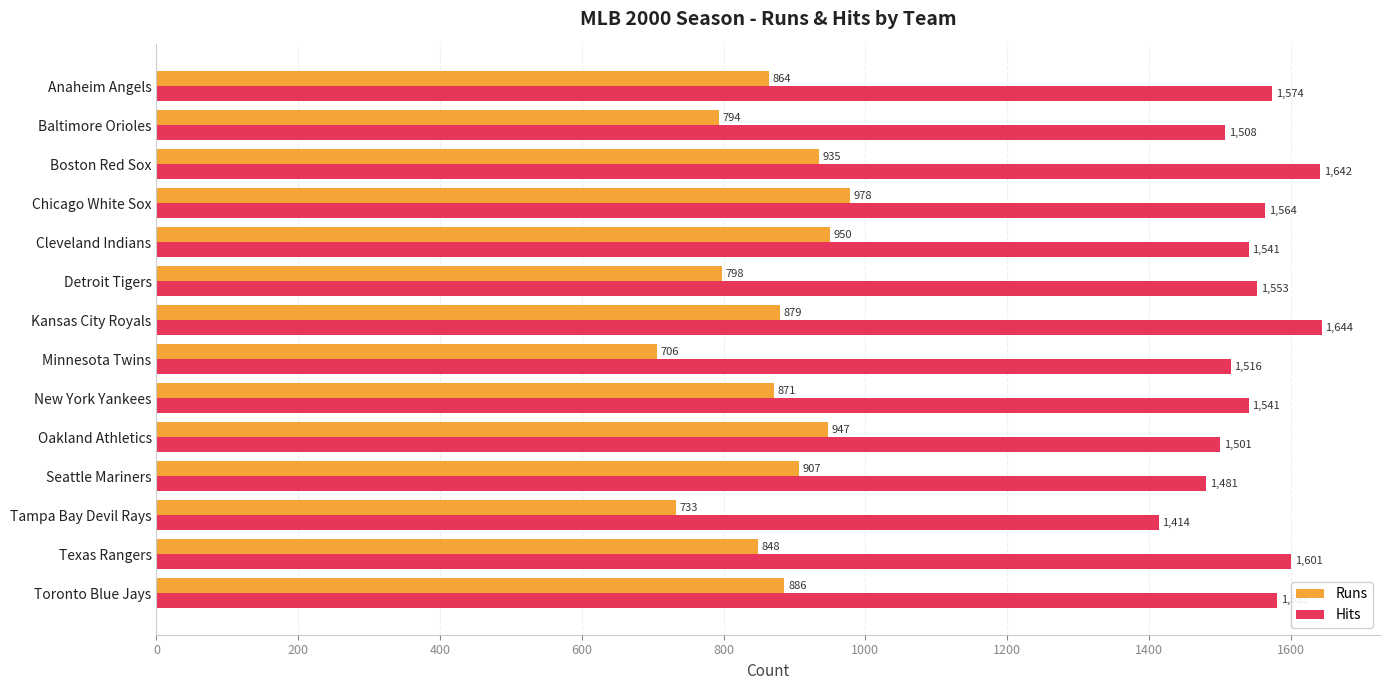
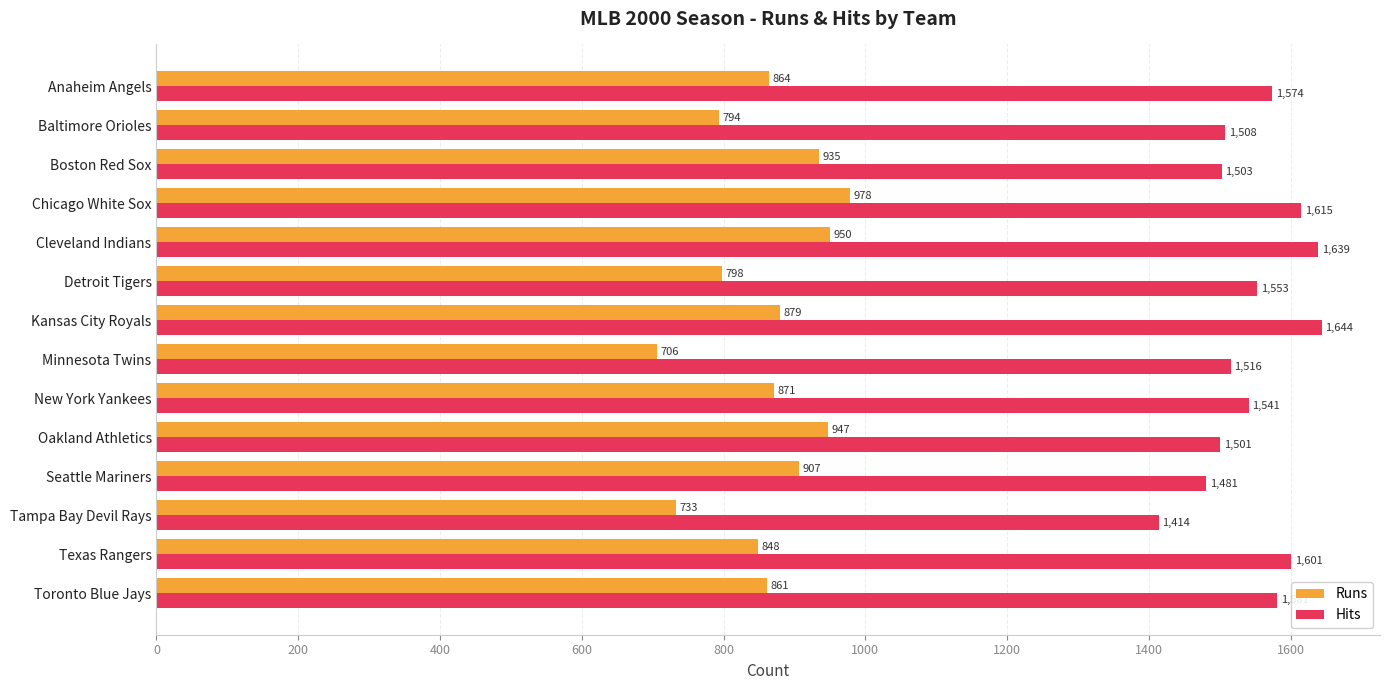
  {
    "Runs": {
      "Anaheim Angels": "864",
      "Baltimore Orioles": "794",
      "Boston Red Sox": "935",
      "Chicago White Sox": "978",
      "Cleveland Indians": "950",
      "Detroit Tigers": "798",
      "Kansas City Royals": "879",
      "Minnesota Twins": "706",
      "New York Yankees": "871",
      "Oakland Athletics": "947",
      "Seattle Mariners": "907",
      "Tampa Bay Devil Rays": "733",
      "Texas Rangers": "848",
-     "Toronto Blue Jays": "886"
+     "Toronto Blue Jays": "861"
    },
    "Hits": {
      "Anaheim Angels": "1,574",
      "Baltimore Orioles": "1,508",
-     "Boston Red Sox": "1,642",
-     "Chicago White Sox": "1,564",
-     "Cleveland Indians": "1,541",
+     "Boston Red Sox": "1,503",
+     "Chicago White Sox": "1,615",
+     "Cleveland Indians": "1,639",
      "Detroit Tigers": "1,553",
      "Kansas City Royals": "1,644",
      "Minnesota Twins": "1,516",
      "New York Yankees": "1,541",
      "Oakland Athletics": "1,501",
      "Seattle Mariners": "1,481",
      "Tampa Bay Devil Rays": "1,414",
      "Texas Rangers": "1,601"
    }
  }
